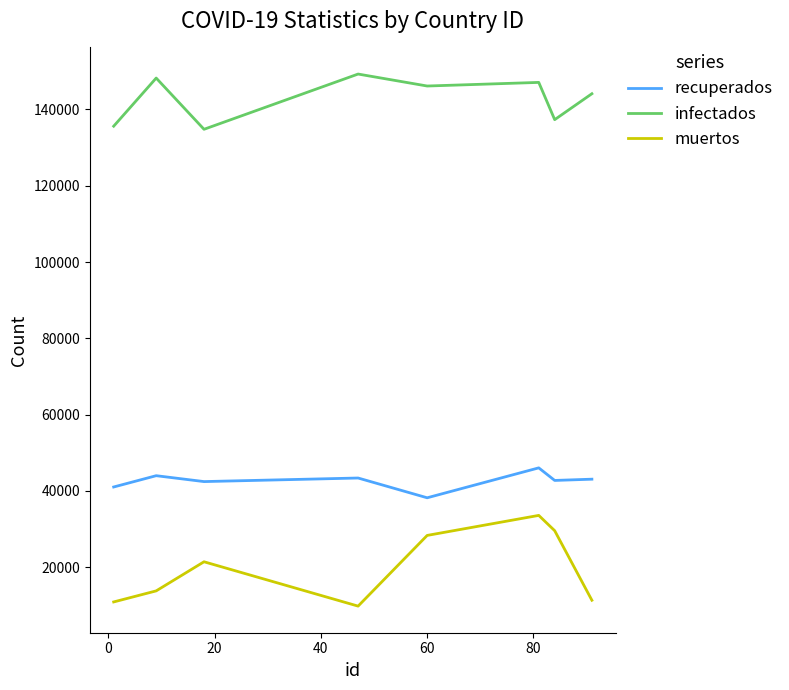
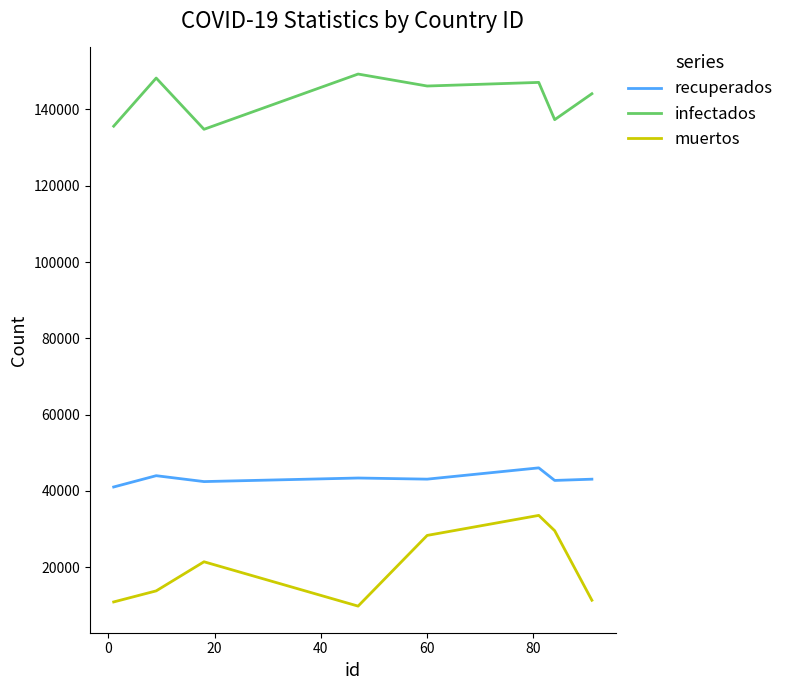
  {
    "recuperados": {
-     "60": 38000
+     "60": 43000
    },
    "infectados": {
      "60": 146000
    },
    "muertos": {
      "60": 28000
    }
  }
